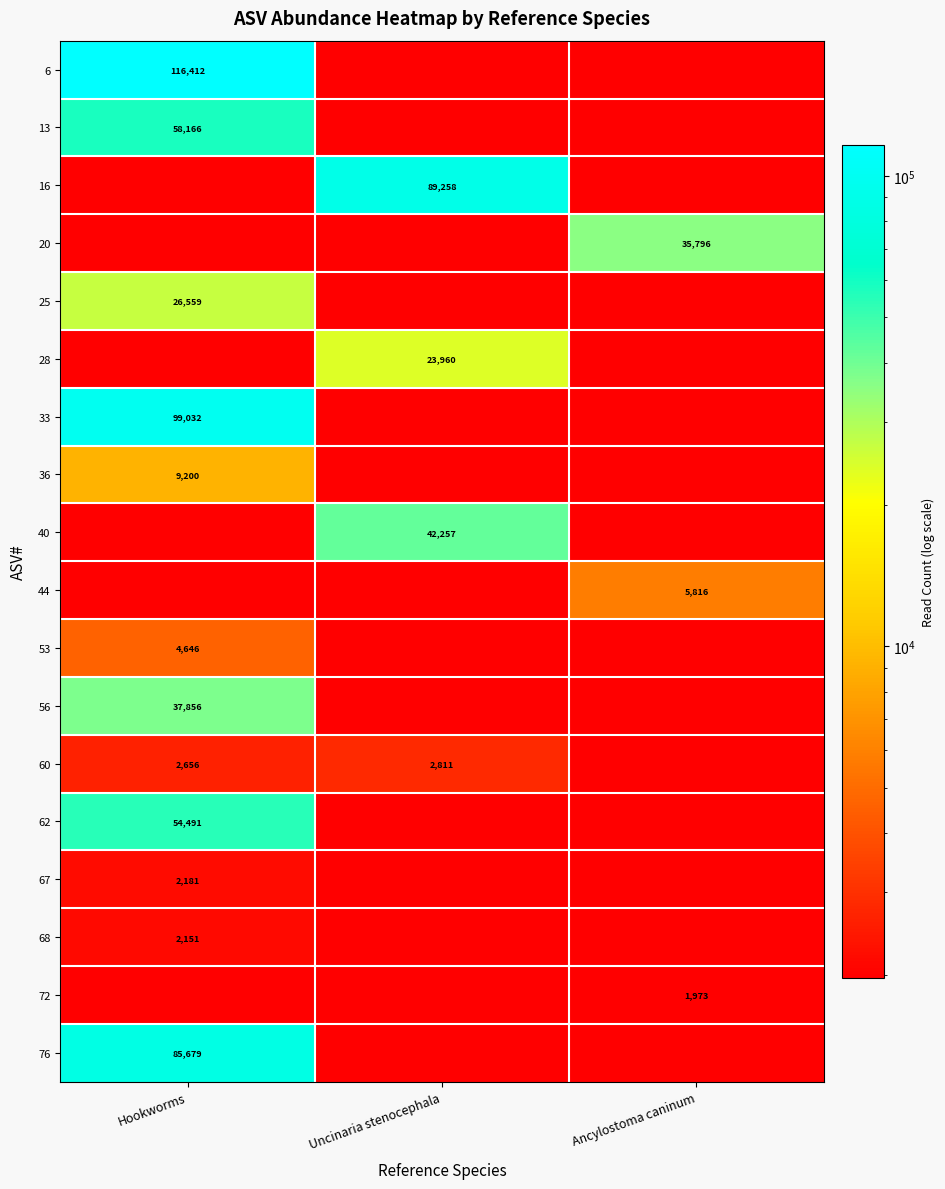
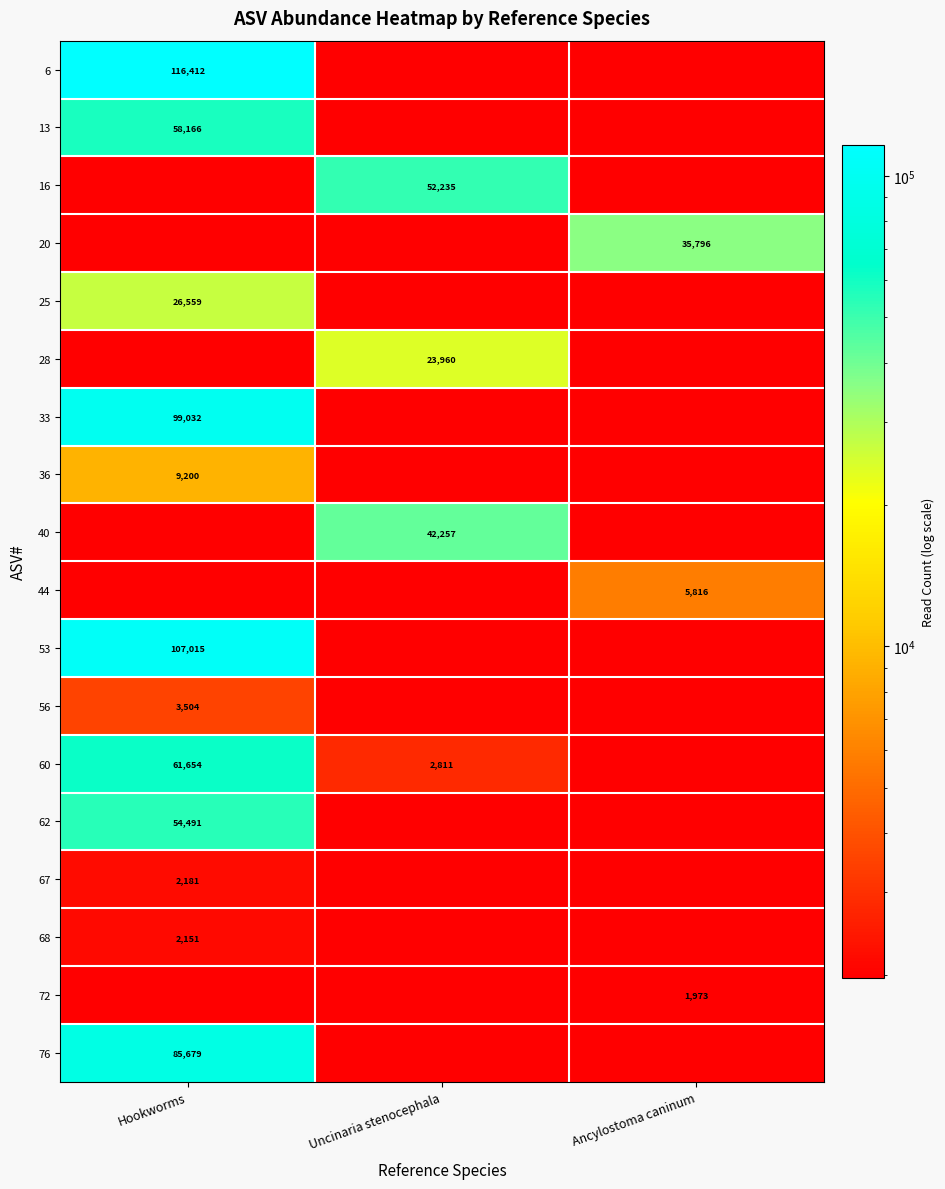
  {
    "6": {
      "Hookworms": "116,412"
    },
    "13": {
      "Hookworms": "58,166"
    },
    "16": {
-     "Uncinaria stenocephala": "89,258"
+     "Uncinaria stenocephala": "52,235"
    },
    "20": {
      "Ancylostoma caninum": "35,796"
    },
    "25": {
      "Hookworms": "26,559"
    },
    "28": {
      "Uncinaria stenocephala": "23,960"
    },
    "33": {
      "Hookworms": "99,032"
    },
    "36": {
      "Hookworms": "9,200"
    },
    "40": {
      "Uncinaria stenocephala": "42,257"
    },
    "44": {
      "Ancylostoma caninum": "5,816"
    },
    "53": {
-     "Hookworms": "4,646"
+     "Hookworms": "107,015"
    },
    "56": {
-     "Hookworms": "37,856"
+     "Hookworms": "3,504"
    },
    "60": {
-     "Hookworms": "2,656",
+     "Hookworms": "61,654",
      "Uncinaria stenocephala": "2,811"
    },
    "62": {
      "Hookworms": "54,491"
    },
    "67": {
      "Hookworms": "2,181"
    },
    "68": {
      "Hookworms": "2,151"
    },
    "72": {
      "Ancylostoma caninum": "1,973"
    },
    "76": {
      "Hookworms": "85,679"
    }
  }
